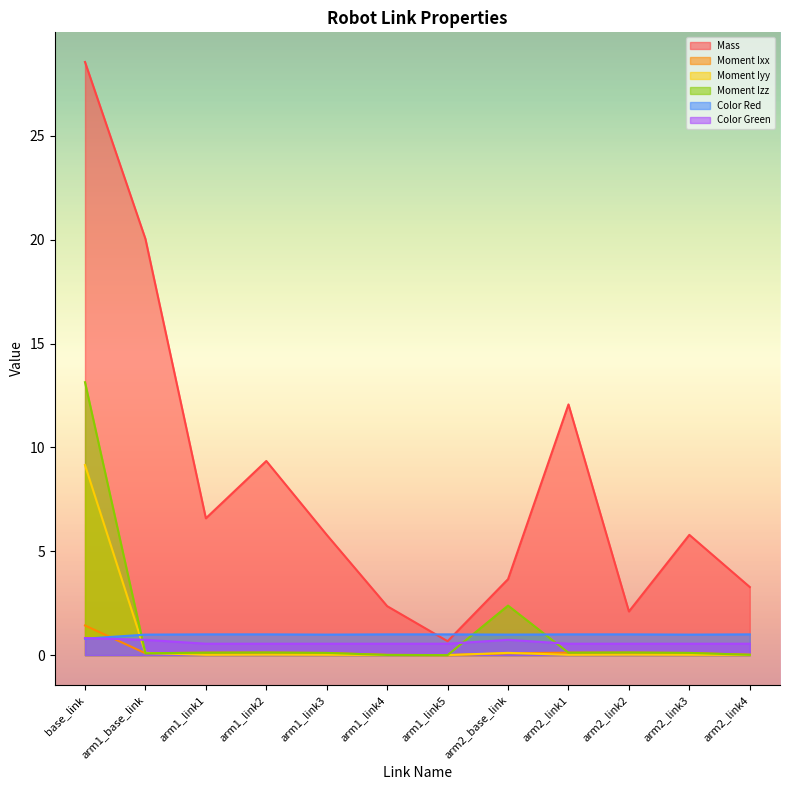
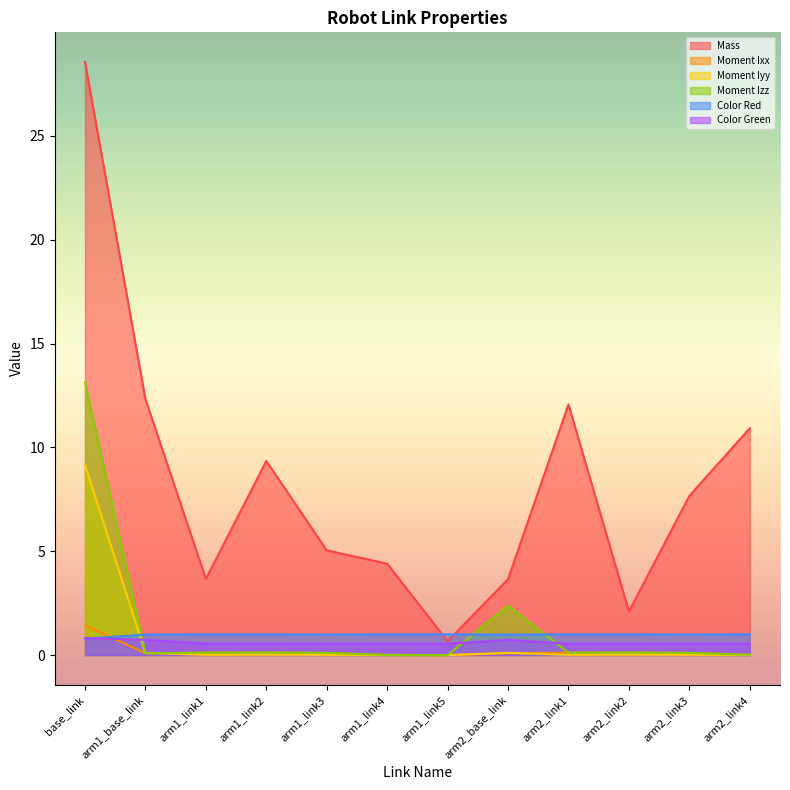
  {
    "Mass": {
      "base_link": 28.6,
-     "arm1_base_link": 20.0,
-     "arm1_link1": 6.6,
+     "arm1_base_link": 12.3,
+     "arm1_link1": 3.7,
      "arm1_link2": 9.3,
-     "arm1_link3": 5.8,
-     "arm1_link4": 2.4,
+     "arm1_link3": 5.0,
+     "arm1_link4": 4.4,
      "arm2_base_link": 3.7,
      "arm2_link1": 12.1,
      "arm2_link2": 2.1,
-     "arm2_link3": 5.8,
-     "arm2_link4": 3.3
+     "arm2_link3": 7.7,
+     "arm2_link4": 10.9
    },
    "Moment Izz": {
      "base_link": 13.1,
      "arm2_base_link": 2.4
    },
    "Color Red": {
      "arm1_base_link": 1.0,
      "arm1_link1": 1.0,
      "arm1_link2": 1.0,
      "arm1_link3": 1.0,
      "arm1_link4": 1.0,
      "arm1_link5": 1.0,
      "arm2_base_link": 1.0,
      "arm2_link1": 1.0,
      "arm2_link2": 1.0,
      "arm2_link3": 1.0,
      "arm2_link4": 1.0
    },
    "Color Green": {
      "arm1_base_link": 0.7,
      "arm1_link1": 0.5,
      "arm1_link2": 0.5,
      "arm1_link3": 0.5,
      "arm1_link4": 0.5,
      "arm2_base_link": 0.7,
      "arm2_link1": 0.5,
      "arm2_link2": 0.5,
      "arm2_link3": 0.5,
      "arm2_link4": 0.5
    }
  }
